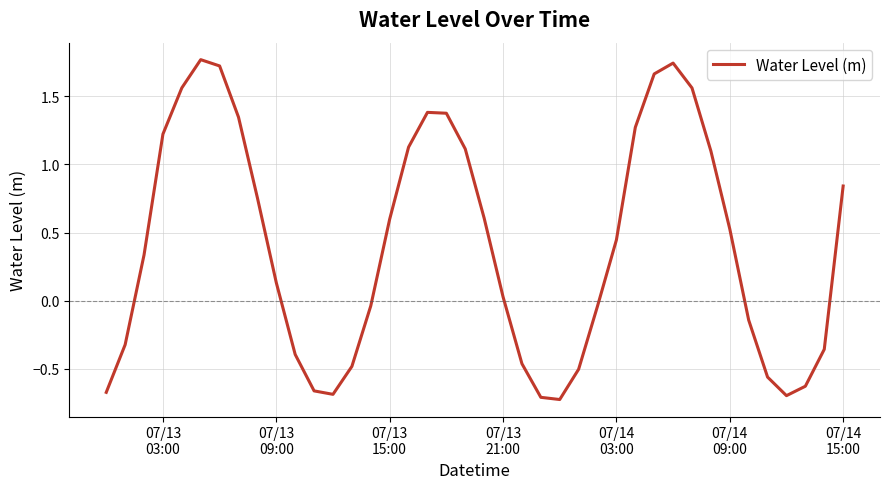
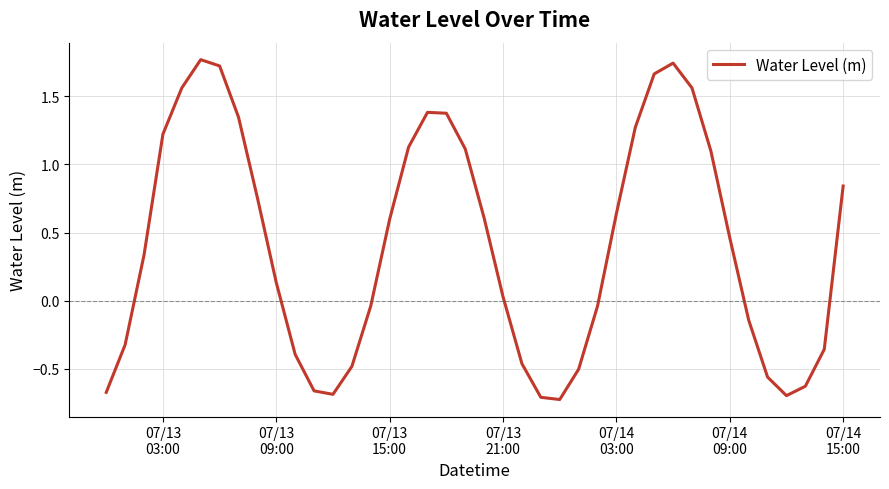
  {
    "07/13 03:00": 1.22,
    "07/13 09:00": 0.13,
    "07/13 15:00": 0.60,
    "07/13 21:00": 0.03,
-   "07/14 03:00": 0.45,
-   "07/14 09:00": 0.53,
+   "07/14 03:00": 0.64,
+   "07/14 09:00": 0.46,
    "07/14 15:00": 0.84
  }
